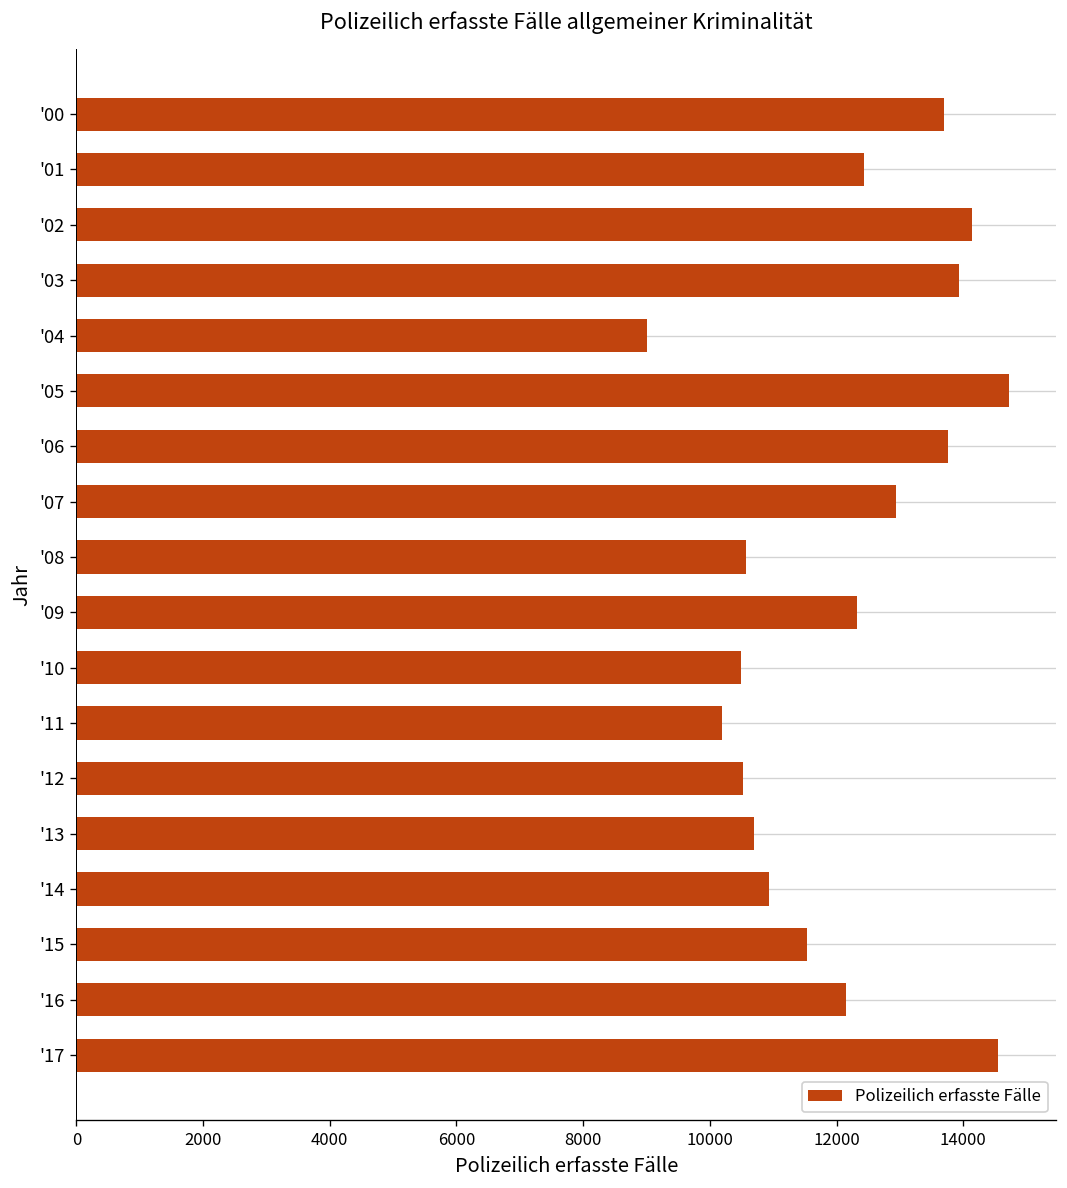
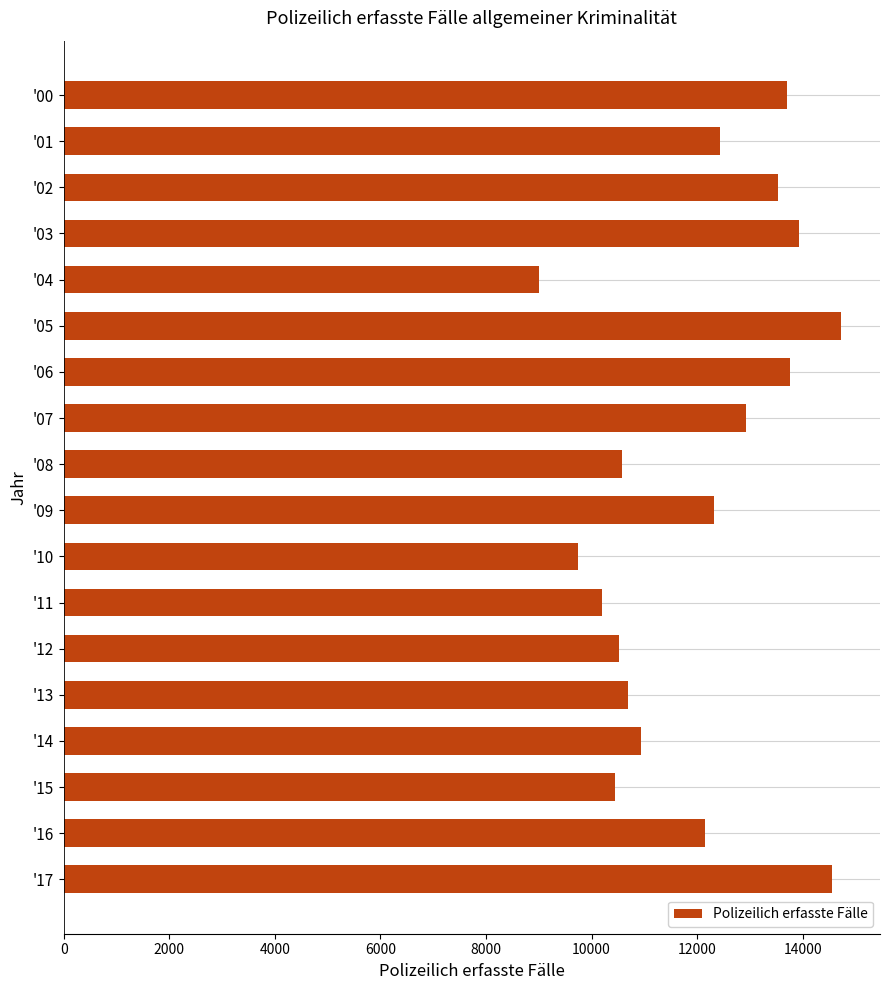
  {
    "'00": 13700,
    "'01": 12400,
-   "'02": 14100,
+   "'02": 13500,
    "'03": 13900,
    "'04": 9000,
    "'05": 14700,
    "'06": 13800,
    "'07": 12900,
    "'08": 10600,
    "'09": 12300,
-   "'10": 10500,
+   "'10": 9700,
    "'11": 10200,
    "'12": 10500,
    "'13": 10700,
    "'14": 10900,
-   "'15": 11500,
+   "'15": 10400,
    "'16": 12200,
    "'17": 14500
  }
